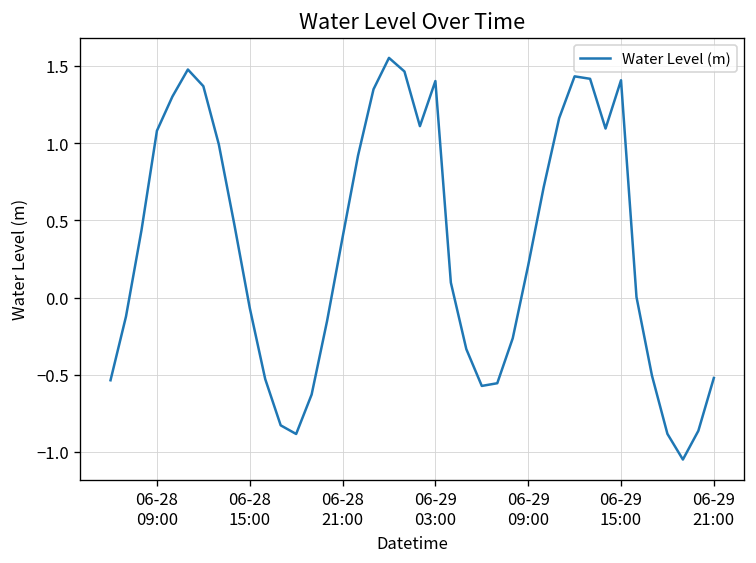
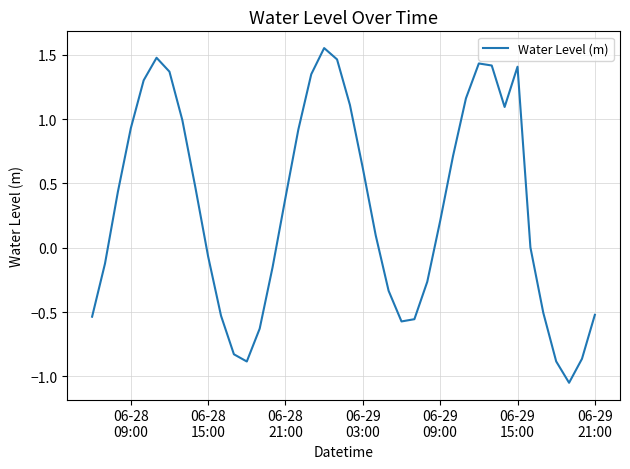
  {
-   "06-28 09:00": 1.08,
+   "06-28 09:00": 0.93,
    "06-28 15:00": -0.07,
    "06-28 21:00": 0.39,
-   "06-29 03:00": 1.40,
+   "06-29 03:00": 0.62,
    "06-29 09:00": 0.21,
    "06-29 15:00": 1.41,
    "06-29 21:00": -0.52
  }
